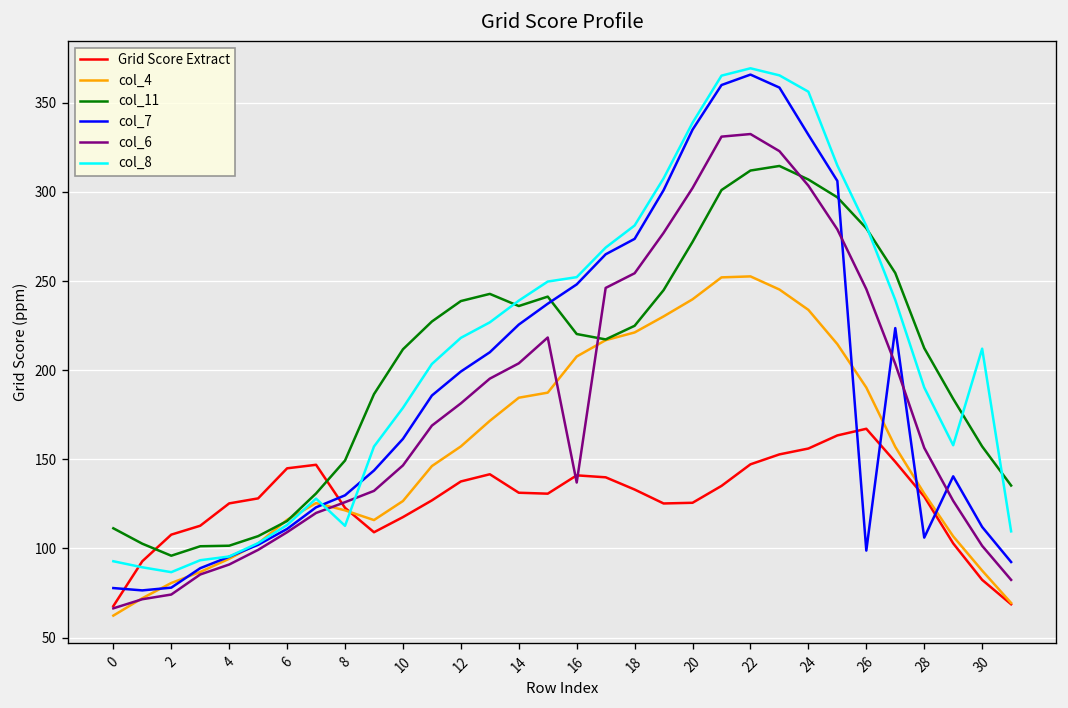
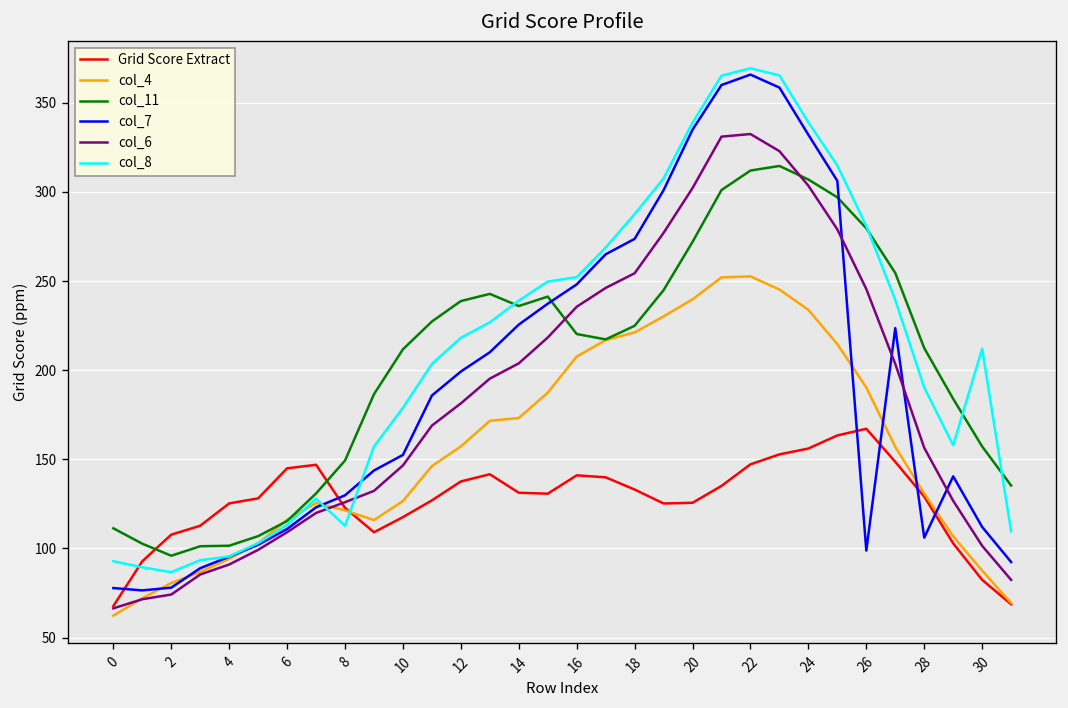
  {
    "Grid Score Extract": {
      "2": 108,
      "4": 125,
      "6": 145,
      "10": 118,
      "12": 138,
      "14": 131,
      "16": 141,
      "18": 133,
      "20": 126,
      "22": 147,
      "24": 156,
      "26": 167,
      "30": 82
    },
    "col_4": {
      "0": 62,
      "2": 81,
      "10": 127,
      "12": 157,
-     "14": 185,
+     "14": 173,
      "16": 208,
      "18": 221,
      "20": 240,
      "22": 253,
      "24": 234,
      "26": 190,
      "30": 88
    },
    "col_11": {
      "0": 111,
      "2": 96,
      "4": 102,
      "8": 149,
      "10": 212,
      "12": 239,
      "14": 236,
      "16": 220,
      "18": 225,
      "20": 272,
      "22": 312,
      "24": 307,
      "28": 212,
      "30": 157
    },
    "col_7": {
      "0": 78,
      "2": 78,
      "6": 111,
      "8": 130,
-     "10": 161,
+     "10": 152,
      "12": 199,
      "14": 226,
      "16": 248,
      "18": 274,
      "20": 335,
      "22": 366,
      "24": 332,
      "26": 99,
      "28": 106,
      "30": 112
    },
    "col_6": {
      "2": 74,
      "4": 91,
      "6": 109,
      "8": 126,
      "10": 147,
      "12": 181,
      "14": 204,
-     "16": 137,
+     "16": 236,
      "18": 254,
      "20": 302,
      "22": 332,
      "24": 303,
      "26": 245,
      "28": 156,
      "30": 101
    },
    "col_8": {
      "0": 93,
      "2": 87,
      "6": 113,
      "8": 113,
      "10": 179,
      "12": 218,
      "14": 239,
      "16": 252,
-     "18": 281,
+     "18": 288,
      "20": 339,
      "22": 369,
-     "24": 356,
+     "24": 339,
      "28": 190,
      "30": 212
    }
  }
